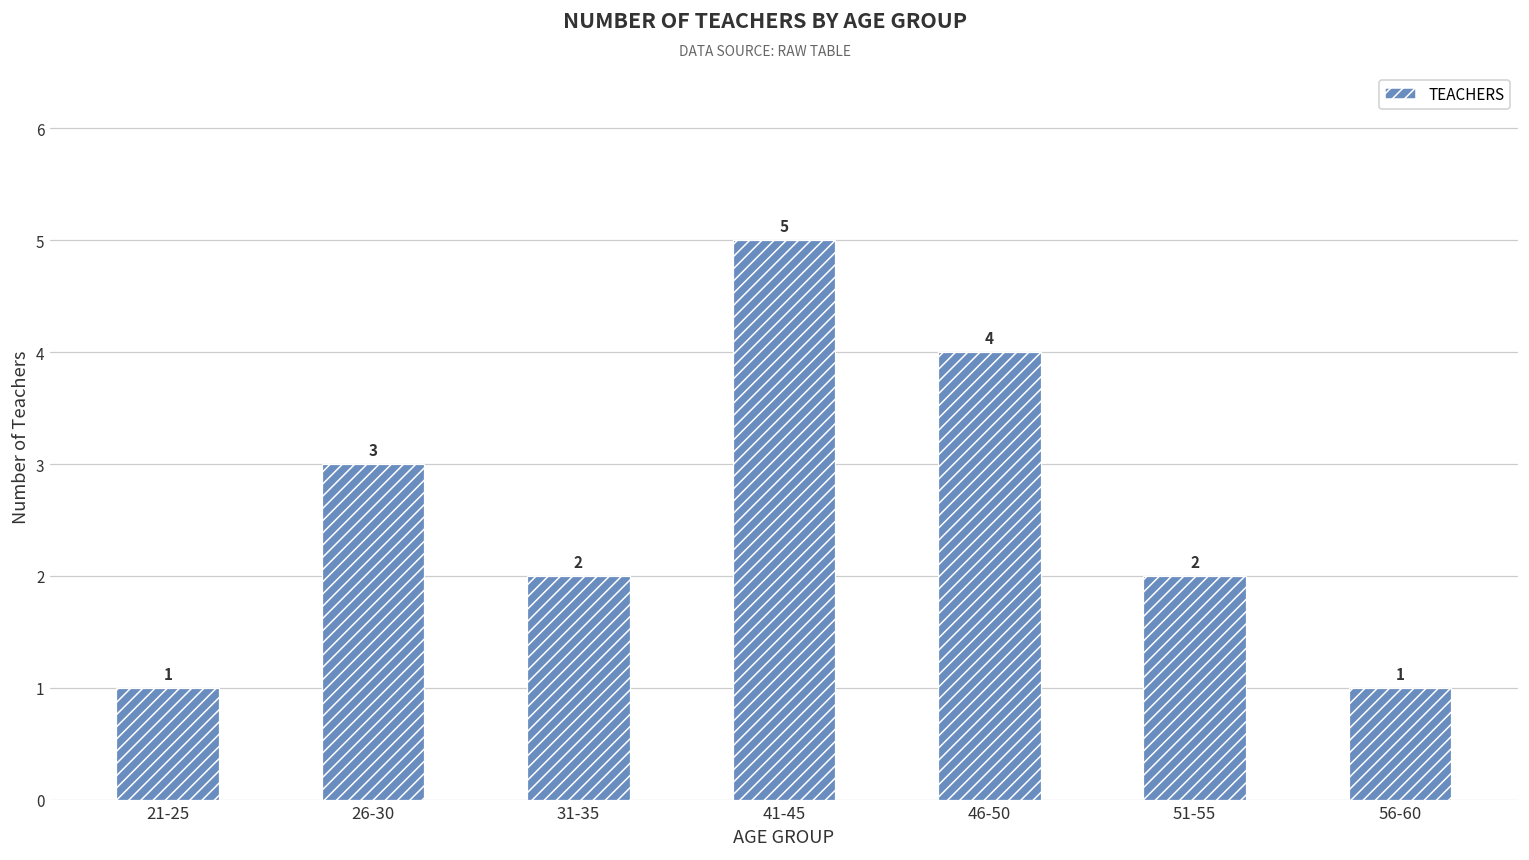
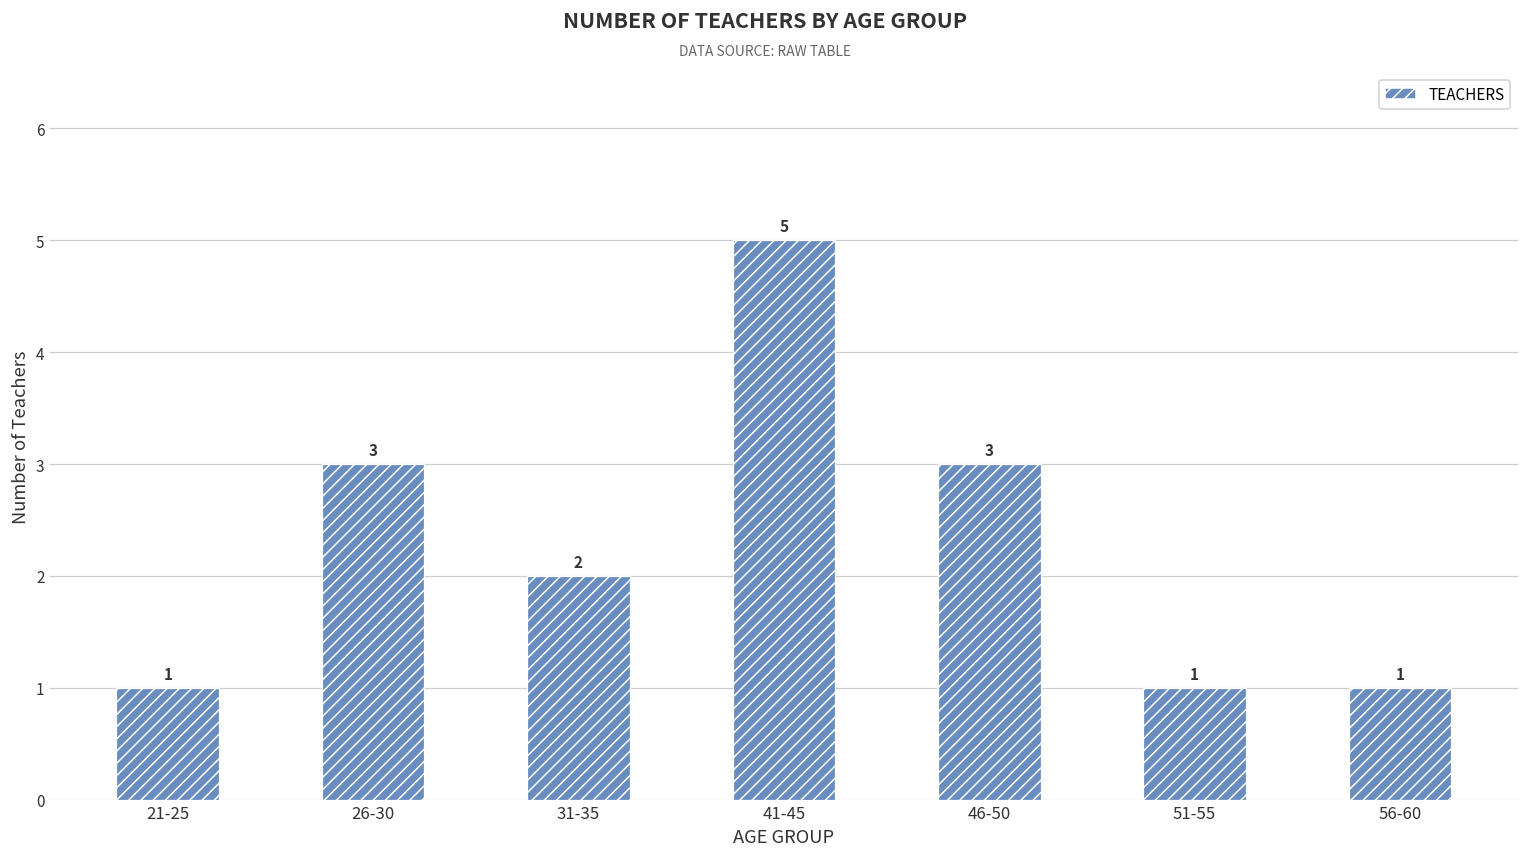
  {
    "21-25": 1,
    "26-30": 3,
    "31-35": 2,
    "41-45": 5,
-   "46-50": 4,
-   "51-55": 2,
+   "46-50": 3,
+   "51-55": 1,
    "56-60": 1
  }
